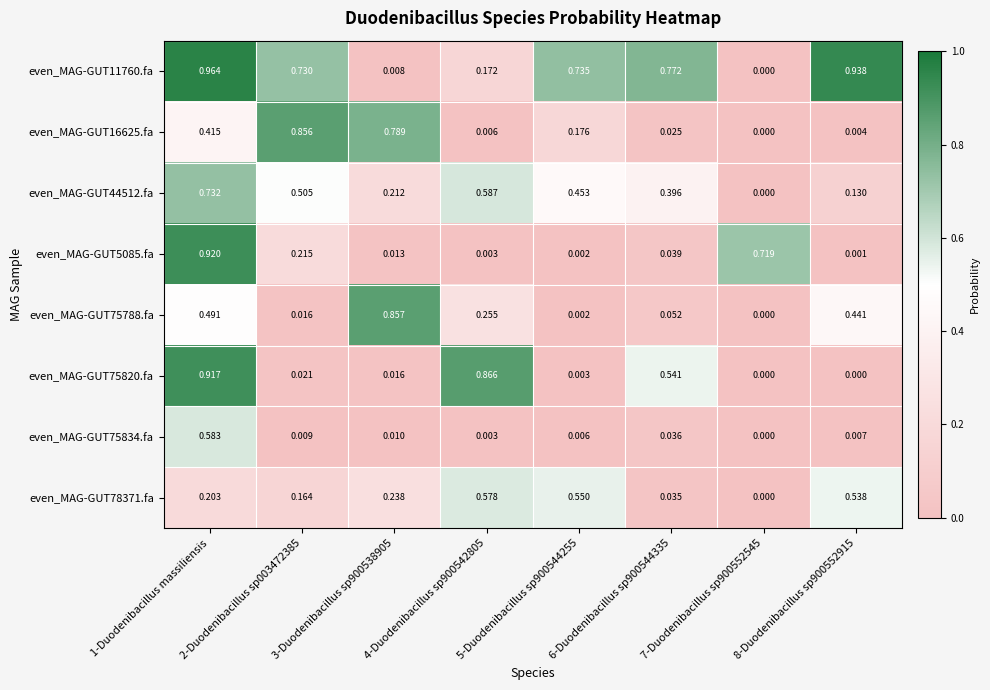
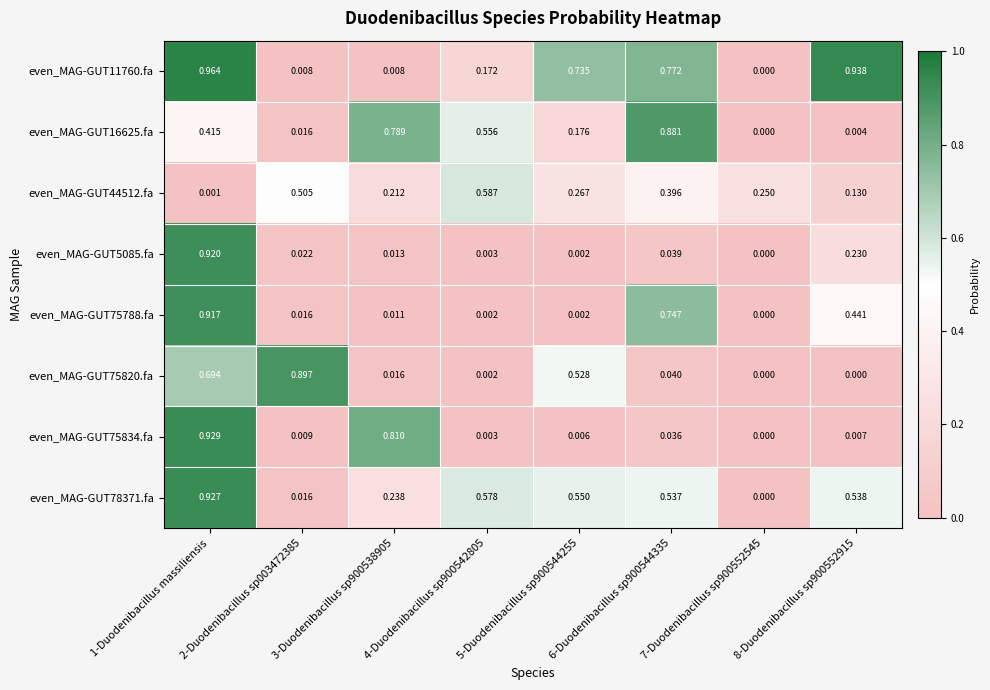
  {
    "even_MAG-GUT11760.fa": {
      "1-Duodenibacillus massiliensis": 0.964,
-     "2-Duodenibacillus sp003472385": 0.730,
+     "2-Duodenibacillus sp003472385": 0.008,
      "3-Duodenibacillus sp900538905": 0.008,
      "4-Duodenibacillus sp900542805": 0.172,
      "5-Duodenibacillus sp900544255": 0.735,
      "6-Duodenibacillus sp900544335": 0.772,
      "7-Duodenibacillus sp900552545": 0.000,
      "8-Duodenibacillus sp900552915": 0.938
    },
    "even_MAG-GUT16625.fa": {
      "1-Duodenibacillus massiliensis": 0.415,
-     "2-Duodenibacillus sp003472385": 0.856,
+     "2-Duodenibacillus sp003472385": 0.016,
      "3-Duodenibacillus sp900538905": 0.789,
-     "4-Duodenibacillus sp900542805": 0.006,
+     "4-Duodenibacillus sp900542805": 0.556,
      "5-Duodenibacillus sp900544255": 0.176,
-     "6-Duodenibacillus sp900544335": 0.025,
+     "6-Duodenibacillus sp900544335": 0.881,
      "7-Duodenibacillus sp900552545": 0.000,
      "8-Duodenibacillus sp900552915": 0.004
    },
    "even_MAG-GUT44512.fa": {
-     "1-Duodenibacillus massiliensis": 0.732,
+     "1-Duodenibacillus massiliensis": 0.001,
      "2-Duodenibacillus sp003472385": 0.505,
      "3-Duodenibacillus sp900538905": 0.212,
      "4-Duodenibacillus sp900542805": 0.587,
-     "5-Duodenibacillus sp900544255": 0.453,
+     "5-Duodenibacillus sp900544255": 0.267,
      "6-Duodenibacillus sp900544335": 0.396,
-     "7-Duodenibacillus sp900552545": 0.000,
+     "7-Duodenibacillus sp900552545": 0.250,
      "8-Duodenibacillus sp900552915": 0.130
    },
    "even_MAG-GUT5085.fa": {
      "1-Duodenibacillus massiliensis": 0.920,
-     "2-Duodenibacillus sp003472385": 0.215,
+     "2-Duodenibacillus sp003472385": 0.022,
      "3-Duodenibacillus sp900538905": 0.013,
      "4-Duodenibacillus sp900542805": 0.003,
      "5-Duodenibacillus sp900544255": 0.002,
      "6-Duodenibacillus sp900544335": 0.039,
-     "7-Duodenibacillus sp900552545": 0.719,
-     "8-Duodenibacillus sp900552915": 0.001
+     "7-Duodenibacillus sp900552545": 0.000,
+     "8-Duodenibacillus sp900552915": 0.230
    },
    "even_MAG-GUT75788.fa": {
-     "1-Duodenibacillus massiliensis": 0.491,
+     "1-Duodenibacillus massiliensis": 0.917,
      "2-Duodenibacillus sp003472385": 0.016,
-     "3-Duodenibacillus sp900538905": 0.857,
-     "4-Duodenibacillus sp900542805": 0.255,
+     "3-Duodenibacillus sp900538905": 0.011,
+     "4-Duodenibacillus sp900542805": 0.002,
      "5-Duodenibacillus sp900544255": 0.002,
-     "6-Duodenibacillus sp900544335": 0.052,
+     "6-Duodenibacillus sp900544335": 0.747,
      "7-Duodenibacillus sp900552545": 0.000,
      "8-Duodenibacillus sp900552915": 0.441
    },
    "even_MAG-GUT75820.fa": {
-     "1-Duodenibacillus massiliensis": 0.917,
-     "2-Duodenibacillus sp003472385": 0.021,
+     "1-Duodenibacillus massiliensis": 0.694,
+     "2-Duodenibacillus sp003472385": 0.897,
      "3-Duodenibacillus sp900538905": 0.016,
-     "4-Duodenibacillus sp900542805": 0.866,
-     "5-Duodenibacillus sp900544255": 0.003,
-     "6-Duodenibacillus sp900544335": 0.541,
+     "4-Duodenibacillus sp900542805": 0.002,
+     "5-Duodenibacillus sp900544255": 0.528,
+     "6-Duodenibacillus sp900544335": 0.040,
      "7-Duodenibacillus sp900552545": 0.000,
      "8-Duodenibacillus sp900552915": 0.000
    },
    "even_MAG-GUT75834.fa": {
-     "1-Duodenibacillus massiliensis": 0.583,
+     "1-Duodenibacillus massiliensis": 0.929,
      "2-Duodenibacillus sp003472385": 0.009,
-     "3-Duodenibacillus sp900538905": 0.010,
+     "3-Duodenibacillus sp900538905": 0.810,
      "4-Duodenibacillus sp900542805": 0.003,
      "5-Duodenibacillus sp900544255": 0.006,
      "6-Duodenibacillus sp900544335": 0.036,
      "7-Duodenibacillus sp900552545": 0.000,
      "8-Duodenibacillus sp900552915": 0.007
    },
    "even_MAG-GUT78371.fa": {
-     "1-Duodenibacillus massiliensis": 0.203,
-     "2-Duodenibacillus sp003472385": 0.164,
+     "1-Duodenibacillus massiliensis": 0.927,
+     "2-Duodenibacillus sp003472385": 0.016,
      "3-Duodenibacillus sp900538905": 0.238,
      "4-Duodenibacillus sp900542805": 0.578,
      "5-Duodenibacillus sp900544255": 0.550,
-     "6-Duodenibacillus sp900544335": 0.035,
+     "6-Duodenibacillus sp900544335": 0.537,
      "7-Duodenibacillus sp900552545": 0.000,
      "8-Duodenibacillus sp900552915": 0.538
    }
  }
